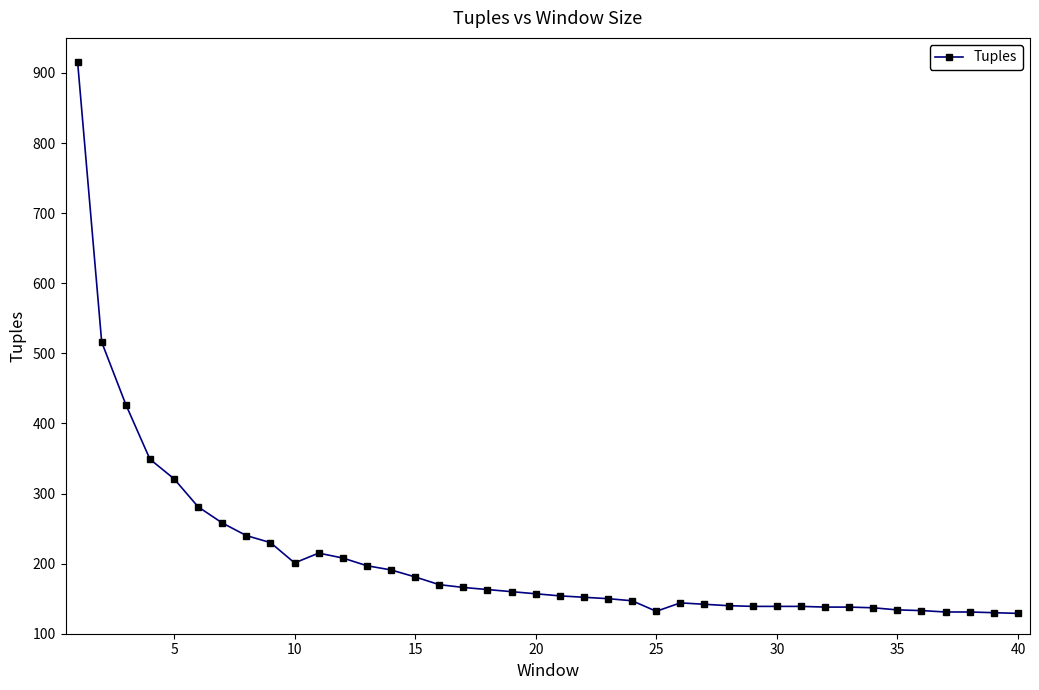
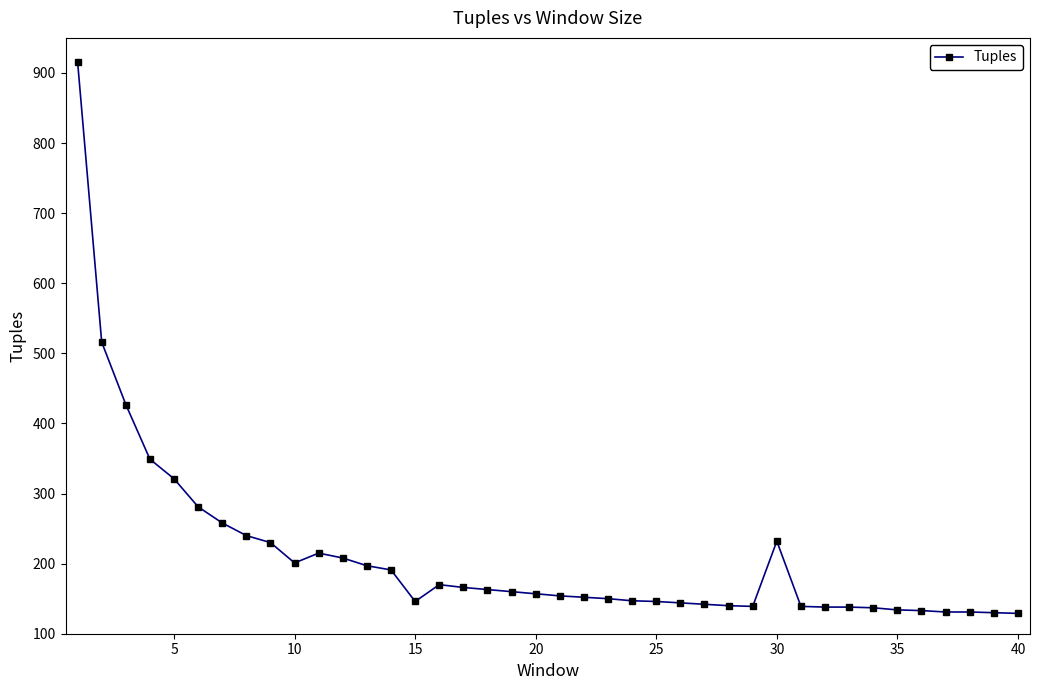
  {
    "5": 320,
    "10": 200,
-   "15": 180,
+   "15": 150,
    "20": 160,
-   "25": 130,
-   "30": 140,
+   "25": 150,
+   "30": 230,
    "35": 130,
    "40": 130
  }
